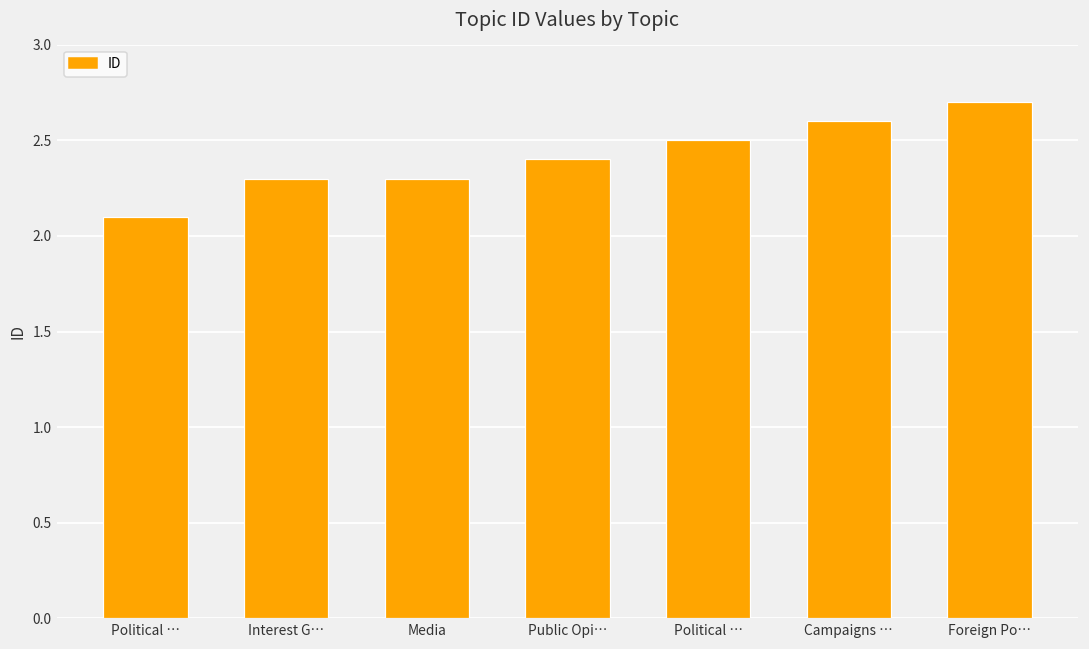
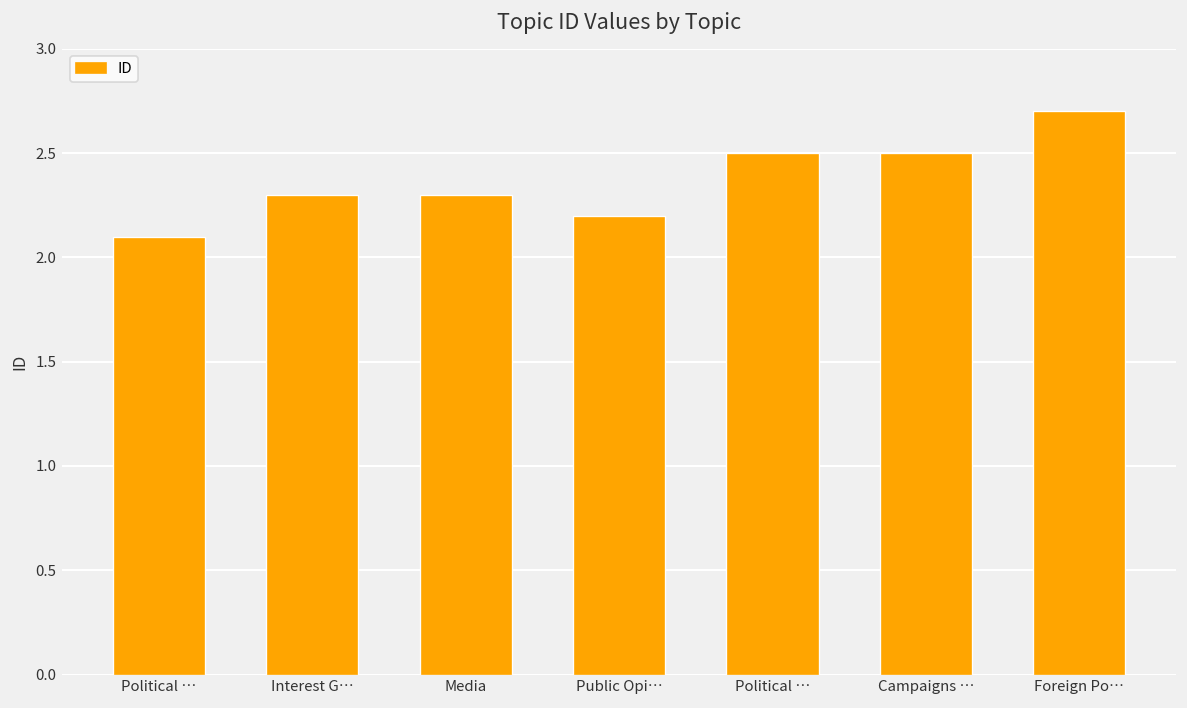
  {
    "Interest G…": 2.3,
    "Media": 2.3,
-   "Public Opi…": 2.4,
-   "Campaigns …": 2.6,
+   "Public Opi…": 2.2,
+   "Campaigns …": 2.5,
    "Foreign Po…": 2.7
  }
